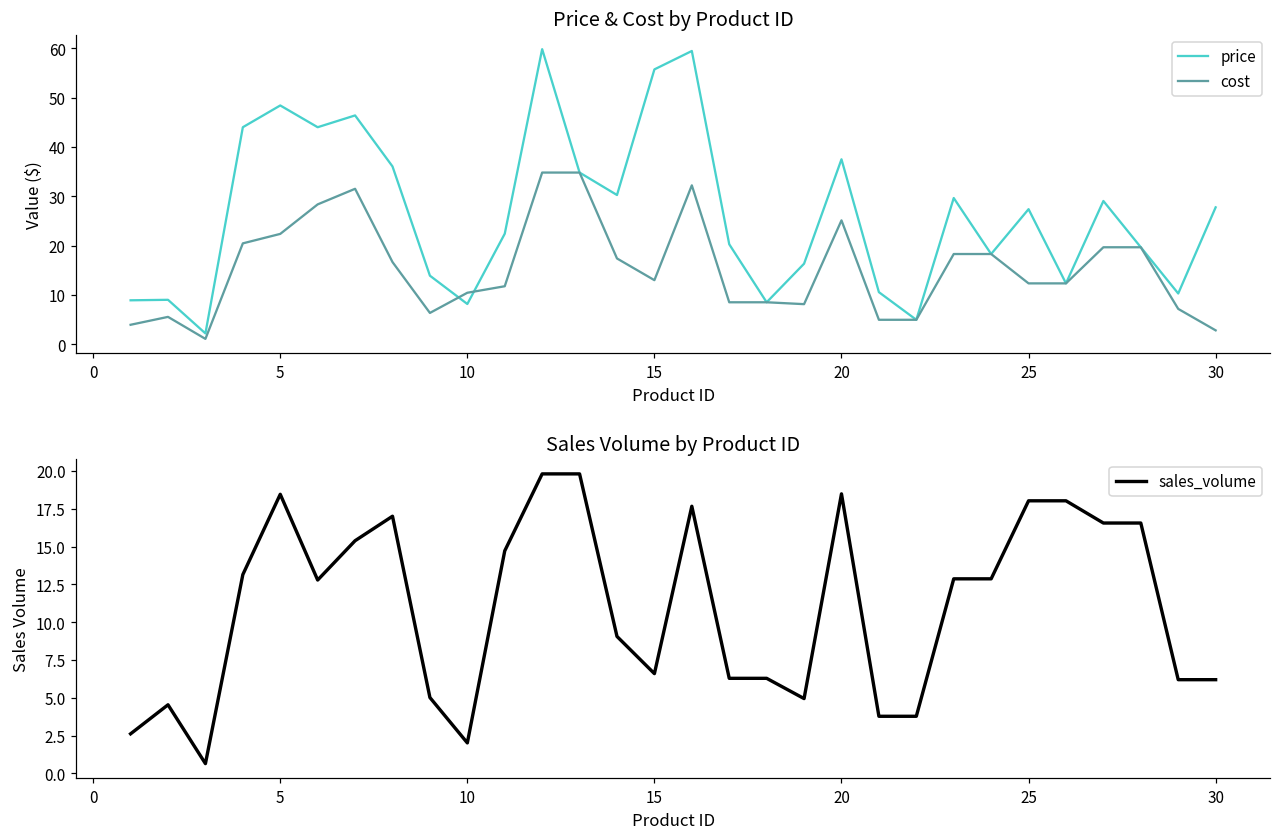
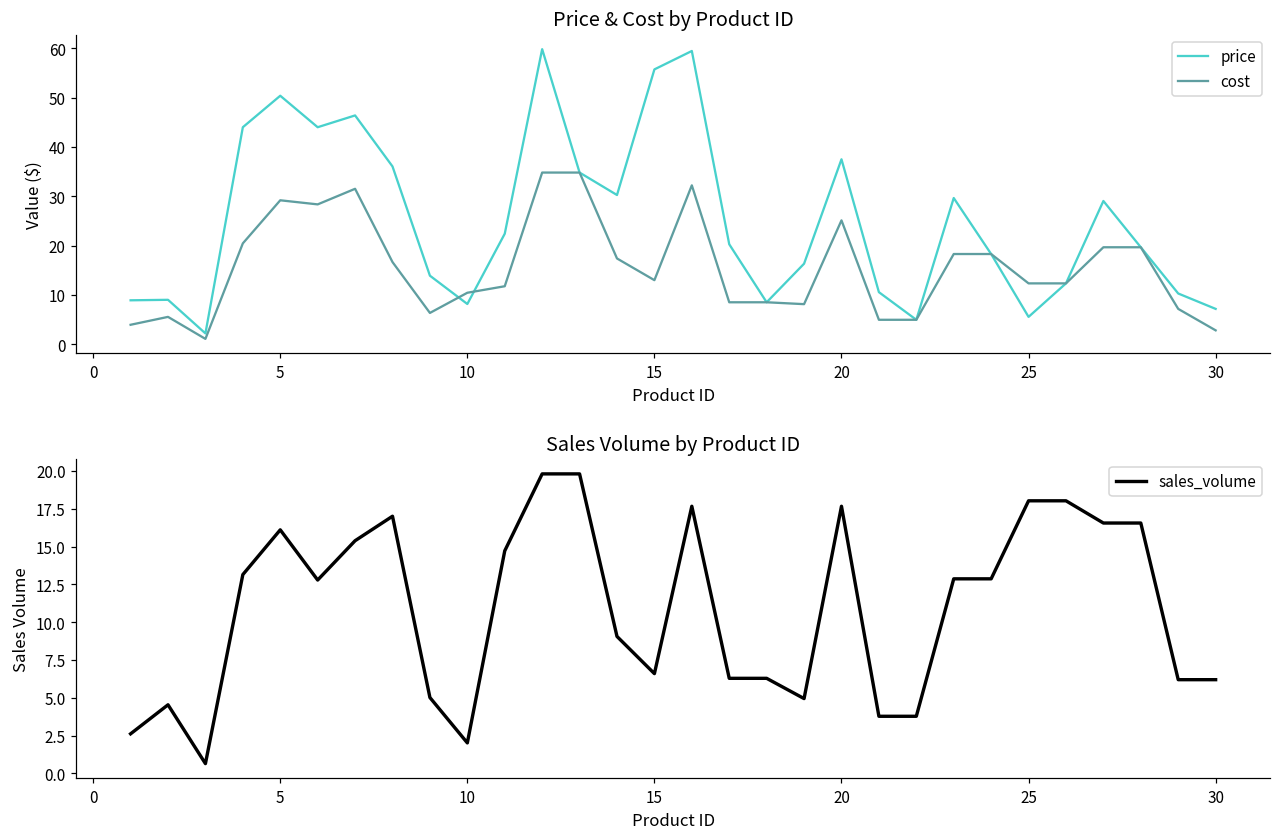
  {
    "Price & Cost by Product ID": {
      "price": {
-       "5": 48,
+       "5": 50,
        "10": 8,
        "15": 56,
        "20": 37,
-       "25": 27,
-       "30": 28
+       "25": 6,
+       "30": 7
      },
      "cost": {
-       "5": 22,
+       "5": 29,
        "10": 10,
        "15": 13,
        "20": 25,
        "25": 12,
        "30": 3
      }
    },
    "Sales Volume by Product ID": {
-     "5": 18.5,
+     "5": 16.1,
      "10": 2.0,
      "15": 6.6,
-     "20": 18.5,
+     "20": 17.7,
      "25": 18.0,
      "30": 6.2
    }
  }
